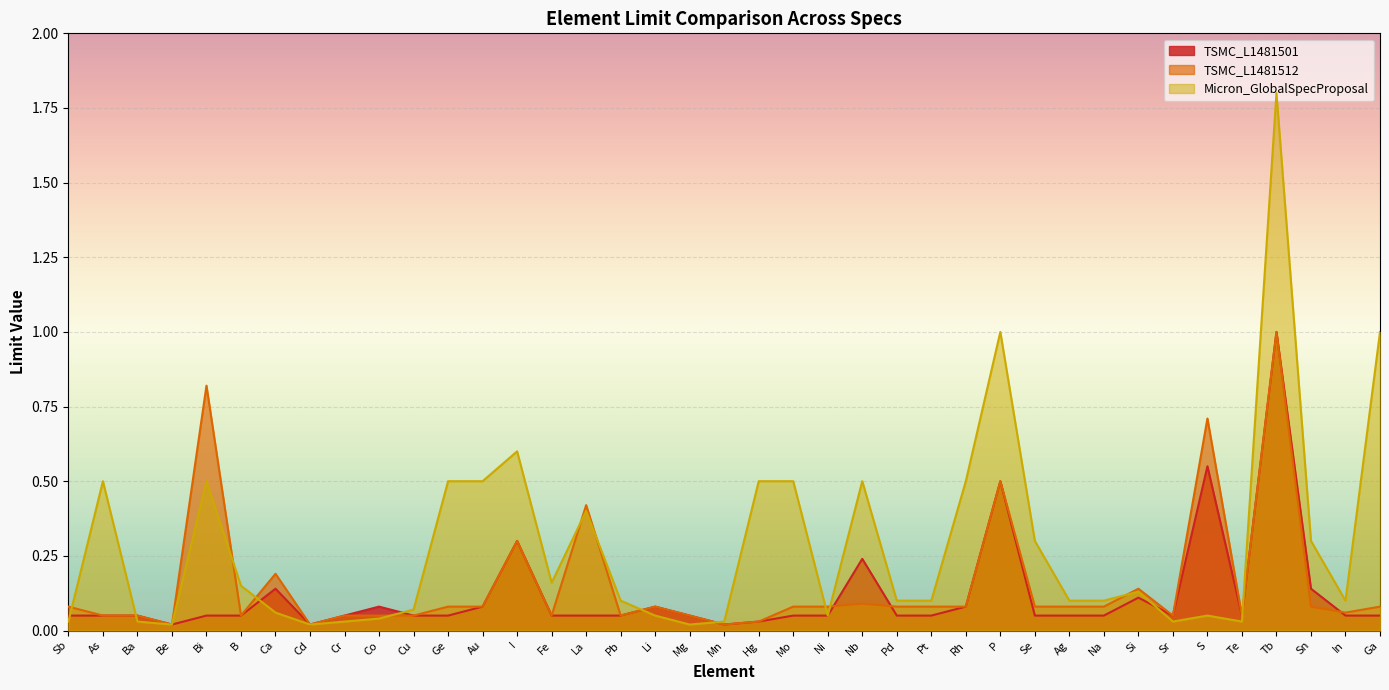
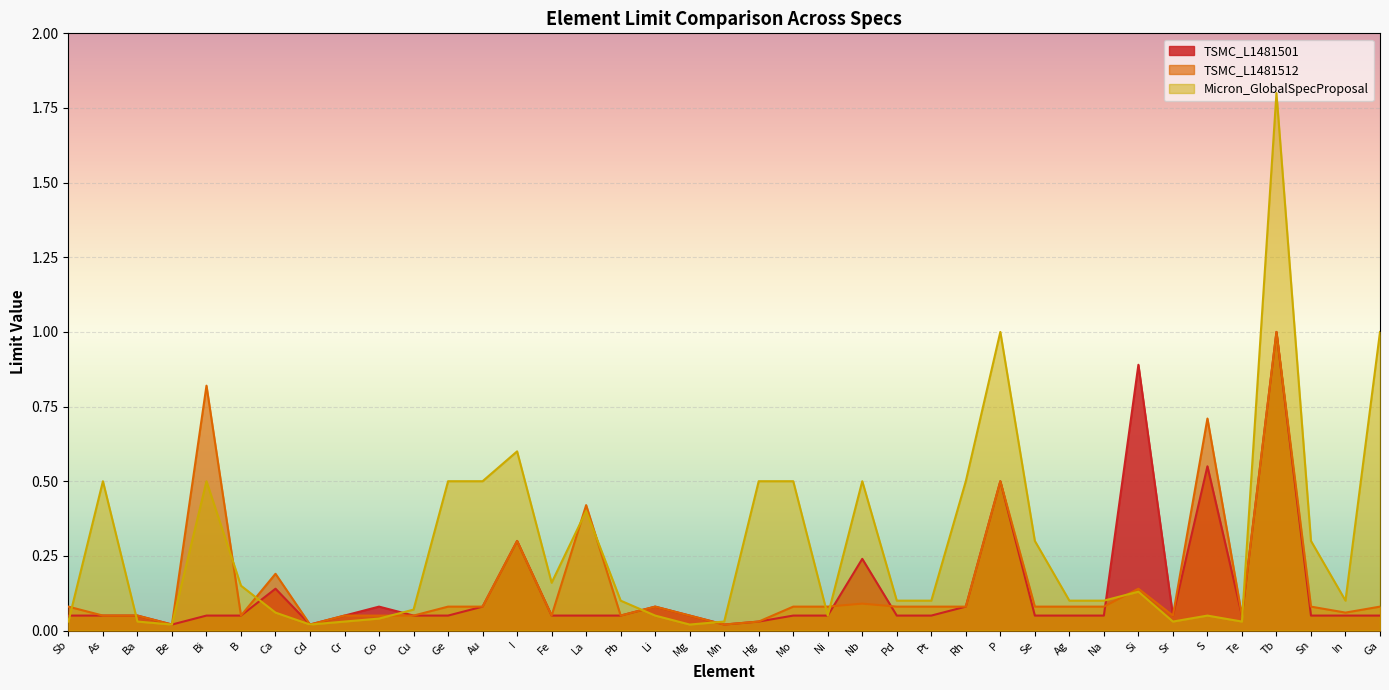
  {
    "TSMC_L1481501": {
      "Sb": 0.05,
      "Bi": 0.05,
      "Ca": 0.14,
      "Co": 0.08,
      "Ge": 0.05,
      "La": 0.05,
      "Mo": 0.05,
      "Nb": 0.24,
      "Pd": 0.05,
      "Pt": 0.05,
      "Se": 0.05,
      "Ag": 0.05,
      "Na": 0.05,
-     "Si": 0.11,
+     "Si": 0.89,
      "S": 0.55,
-     "Sn": 0.14,
+     "Sn": 0.05,
      "In": 0.05,
      "Ga": 0.05
    },
    "TSMC_L1481512": {
      "Sb": 0.08,
      "Bi": 0.82,
      "Ca": 0.19,
      "Co": 0.05,
      "Ge": 0.08,
      "La": 0.42,
      "Mo": 0.08,
      "Ni": 0.08,
      "Nb": 0.09,
      "Pd": 0.08,
      "Pt": 0.08,
      "Se": 0.08,
      "Ag": 0.08,
      "Na": 0.08,
      "Si": 0.14,
      "S": 0.71,
      "Sn": 0.08,
      "In": 0.06,
      "Ga": 0.08
    },
    "Micron_GlobalSpecProposal": {
      "Sb": 0.03,
      "As": 0.50,
      "Ba": 0.03,
      "Bi": 0.50,
      "B": 0.15,
      "Ca": 0.06,
      "Cr": 0.03,
      "Co": 0.04,
      "Cu": 0.07,
      "Ge": 0.50,
      "Au": 0.50,
      "I": 0.60,
      "Fe": 0.16,
      "La": 0.40,
      "Pb": 0.10,
      "Li": 0.05,
      "Mg": 0.02,
      "Mn": 0.03,
      "Hg": 0.50,
      "Mo": 0.50,
      "Nb": 0.50,
      "Pd": 0.10,
      "Pt": 0.10,
      "Rh": 0.50,
      "P": 1.00,
      "Se": 0.30,
      "Ag": 0.10,
      "Na": 0.10,
      "Si": 0.13,
      "Sr": 0.03,
      "S": 0.05,
      "Te": 0.03,
      "Sn": 0.30,
      "In": 0.10,
      "Ga": 1.00
    }
  }
